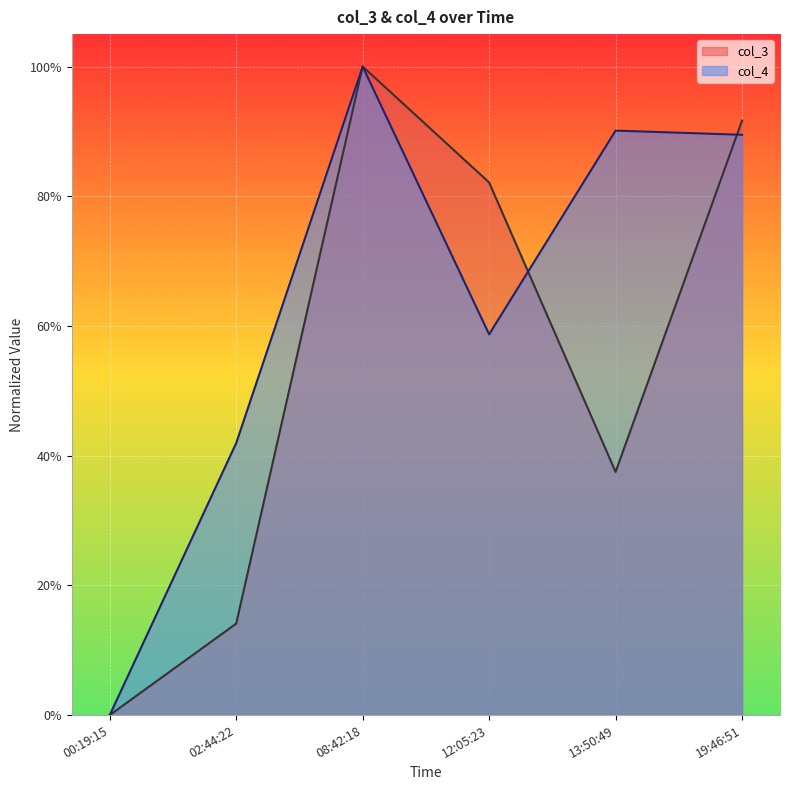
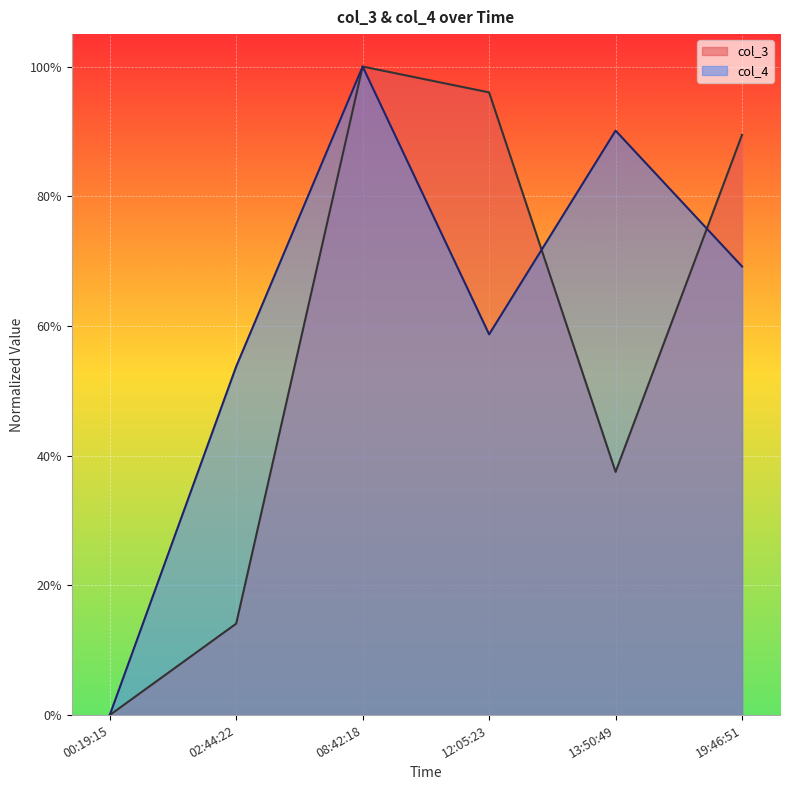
  {
    "col_3": {
      "02:44:22": "14%",
-     "12:05:23": "82%",
+     "12:05:23": "96%",
      "13:50:49": "37%",
-     "19:46:51": "92%"
+     "19:46:51": "89%"
    },
    "col_4": {
-     "02:44:22": "42%",
+     "02:44:22": "54%",
      "12:05:23": "59%",
      "13:50:49": "90%",
-     "19:46:51": "89%"
+     "19:46:51": "69%"
    }
  }
